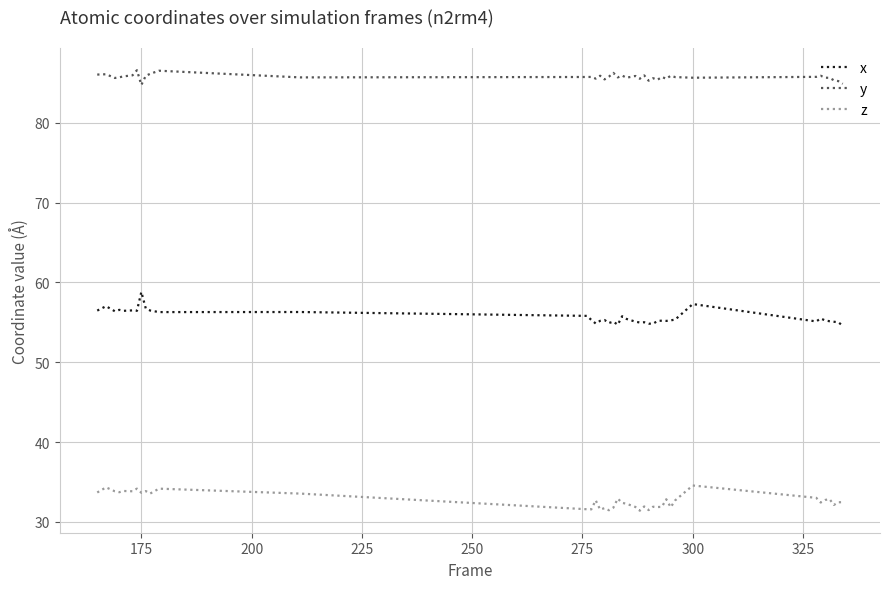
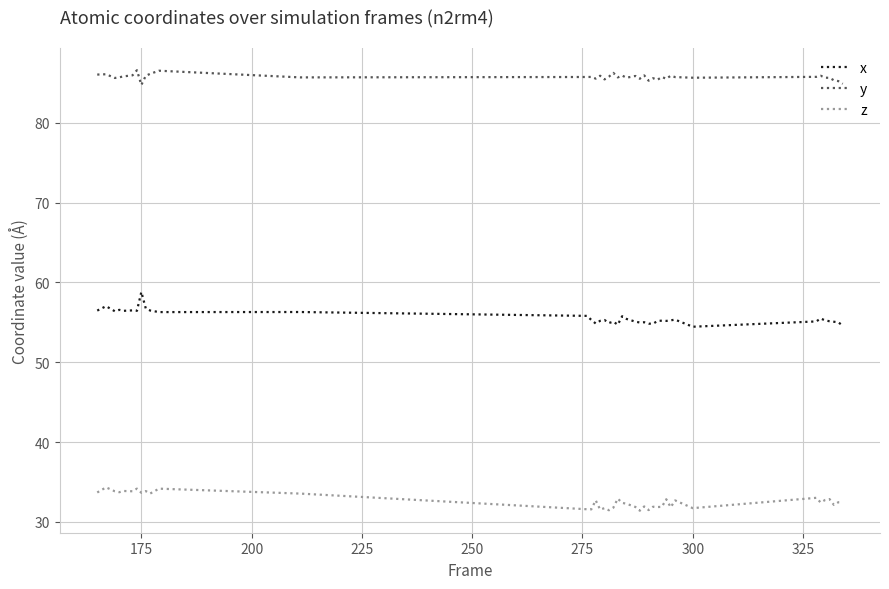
  {
    "x": {
      "175": 59,
-     "300": 57
+     "300": 54
    },
    "y": {
      "175": 85,
      "300": 86
    },
    "z": {
      "175": 34,
-     "300": 35
+     "300": 32
    }
  }
